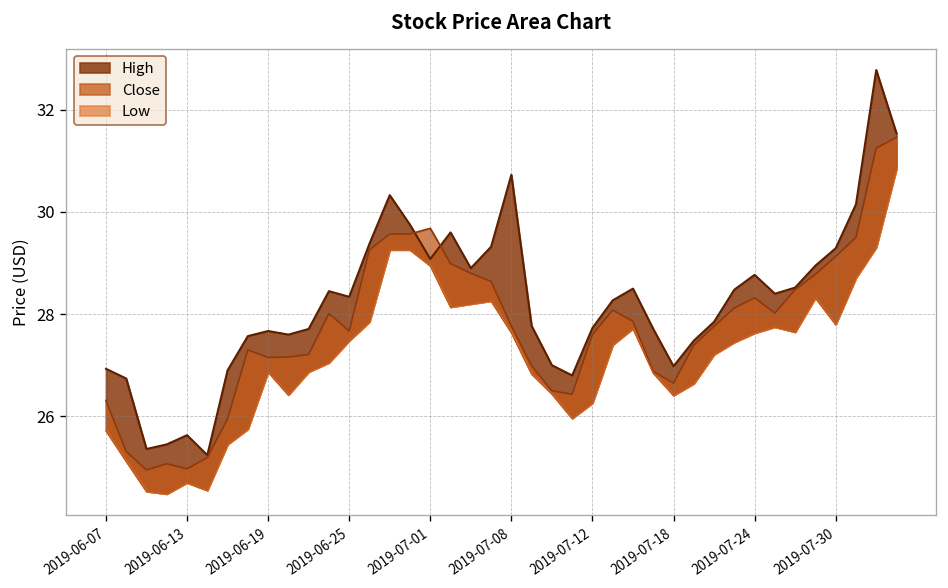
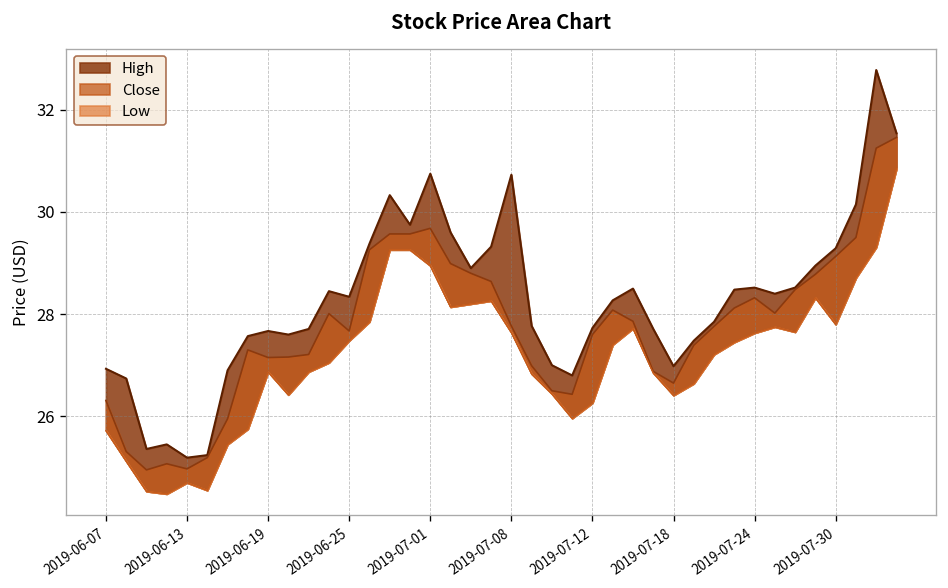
  {
    "High": {
      "2019-06-07": 26.9,
-     "2019-06-13": 25.6,
+     "2019-06-13": 25.2,
      "2019-06-19": 27.7,
      "2019-06-25": 28.3,
-     "2019-07-01": 29.1,
+     "2019-07-01": 30.8,
      "2019-07-08": 30.7,
      "2019-07-12": 27.7,
      "2019-07-18": 27.0,
-     "2019-07-24": 28.8,
+     "2019-07-24": 28.5,
      "2019-07-30": 29.3
    }
  }
